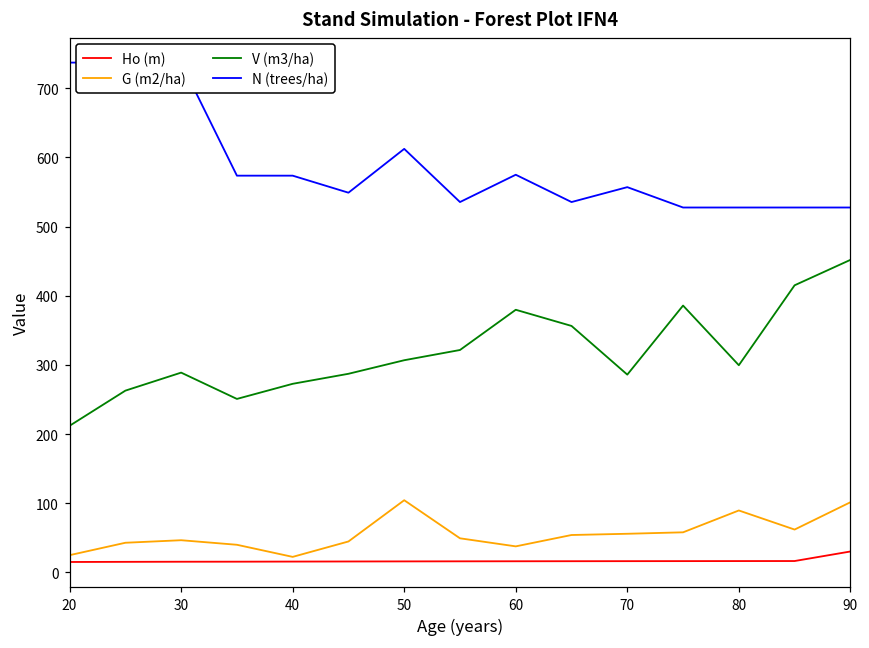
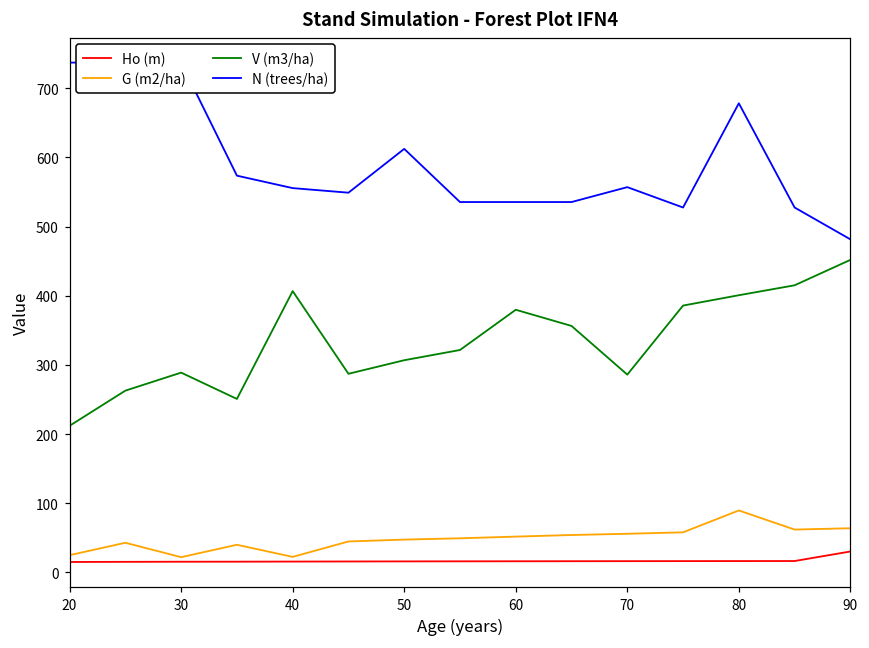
  {
    "Ho (m)": {
      "20": 10,
      "30": 20,
      "40": 20,
      "50": 20,
      "60": 20,
      "70": 20,
      "80": 20,
      "90": 30
    },
    "G (m2/ha)": {
      "20": 20,
-     "30": 50,
+     "30": 20,
      "40": 20,
-     "50": 100,
-     "60": 40,
+     "50": 50,
+     "60": 50,
      "70": 60,
      "80": 90,
-     "90": 100
+     "90": 60
    },
    "V (m3/ha)": {
      "20": 210,
      "30": 290,
-     "40": 270,
+     "40": 410,
      "50": 310,
      "60": 380,
      "70": 290,
-     "80": 300,
+     "80": 400,
      "90": 450
    },
    "N (trees/ha)": {
      "20": 740,
-     "40": 570,
+     "40": 560,
      "50": 610,
-     "60": 580,
+     "60": 540,
      "70": 560,
-     "80": 530,
-     "90": 530
+     "80": 680,
+     "90": 480
    }
  }
